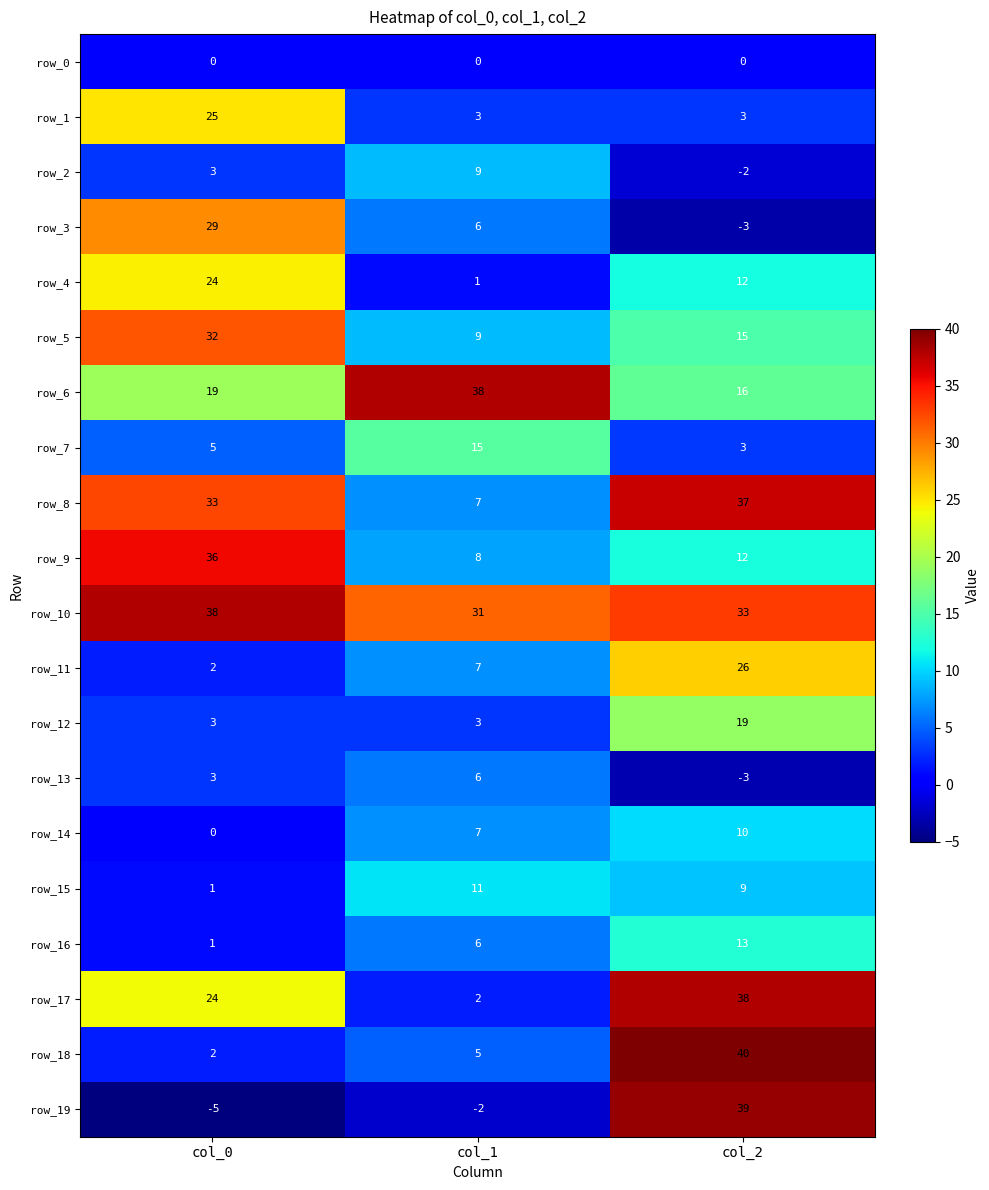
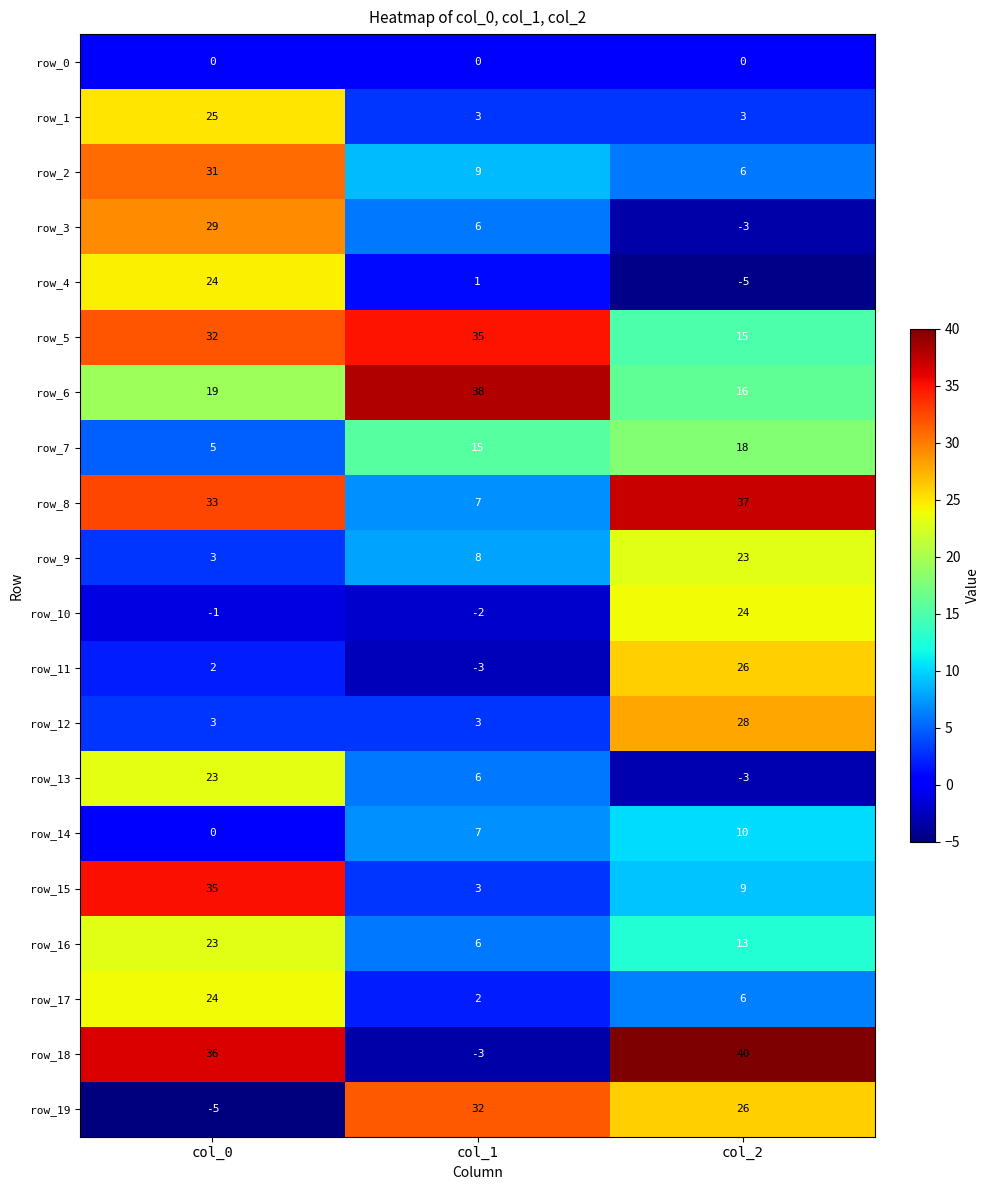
  {
    "row_0": {
      "col_0": 0,
      "col_1": 0,
      "col_2": 0
    },
    "row_1": {
      "col_0": 25,
      "col_1": 3,
      "col_2": 3
    },
    "row_2": {
-     "col_0": 3,
+     "col_0": 31,
      "col_1": 9,
-     "col_2": -2
+     "col_2": 6
    },
    "row_3": {
      "col_0": 29,
      "col_1": 6,
      "col_2": -3
    },
    "row_4": {
      "col_0": 24,
      "col_1": 1,
-     "col_2": 12
+     "col_2": -5
    },
    "row_5": {
      "col_0": 32,
-     "col_1": 9,
+     "col_1": 35,
      "col_2": 15
    },
    "row_6": {
      "col_0": 19,
      "col_1": 38,
      "col_2": 16
    },
    "row_7": {
      "col_0": 5,
      "col_1": 15,
-     "col_2": 3
+     "col_2": 18
    },
    "row_8": {
      "col_0": 33,
      "col_1": 7,
      "col_2": 37
    },
    "row_9": {
-     "col_0": 36,
+     "col_0": 3,
      "col_1": 8,
-     "col_2": 12
+     "col_2": 23
    },
    "row_10": {
-     "col_0": 38,
-     "col_1": 31,
-     "col_2": 33
+     "col_0": -1,
+     "col_1": -2,
+     "col_2": 24
    },
    "row_11": {
      "col_0": 2,
-     "col_1": 7,
+     "col_1": -3,
      "col_2": 26
    },
    "row_12": {
      "col_0": 3,
      "col_1": 3,
-     "col_2": 19
+     "col_2": 28
    },
    "row_13": {
-     "col_0": 3,
+     "col_0": 23,
      "col_1": 6,
      "col_2": -3
    },
    "row_14": {
      "col_0": 0,
      "col_1": 7,
      "col_2": 10
    },
    "row_15": {
-     "col_0": 1,
-     "col_1": 11,
+     "col_0": 35,
+     "col_1": 3,
      "col_2": 9
    },
    "row_16": {
-     "col_0": 1,
+     "col_0": 23,
      "col_1": 6,
      "col_2": 13
    },
    "row_17": {
      "col_0": 24,
      "col_1": 2,
-     "col_2": 38
+     "col_2": 6
    },
    "row_18": {
-     "col_0": 2,
-     "col_1": 5,
+     "col_0": 36,
+     "col_1": -3,
      "col_2": 40
    },
    "row_19": {
      "col_0": -5,
-     "col_1": -2,
-     "col_2": 39
+     "col_1": 32,
+     "col_2": 26
    }
  }
